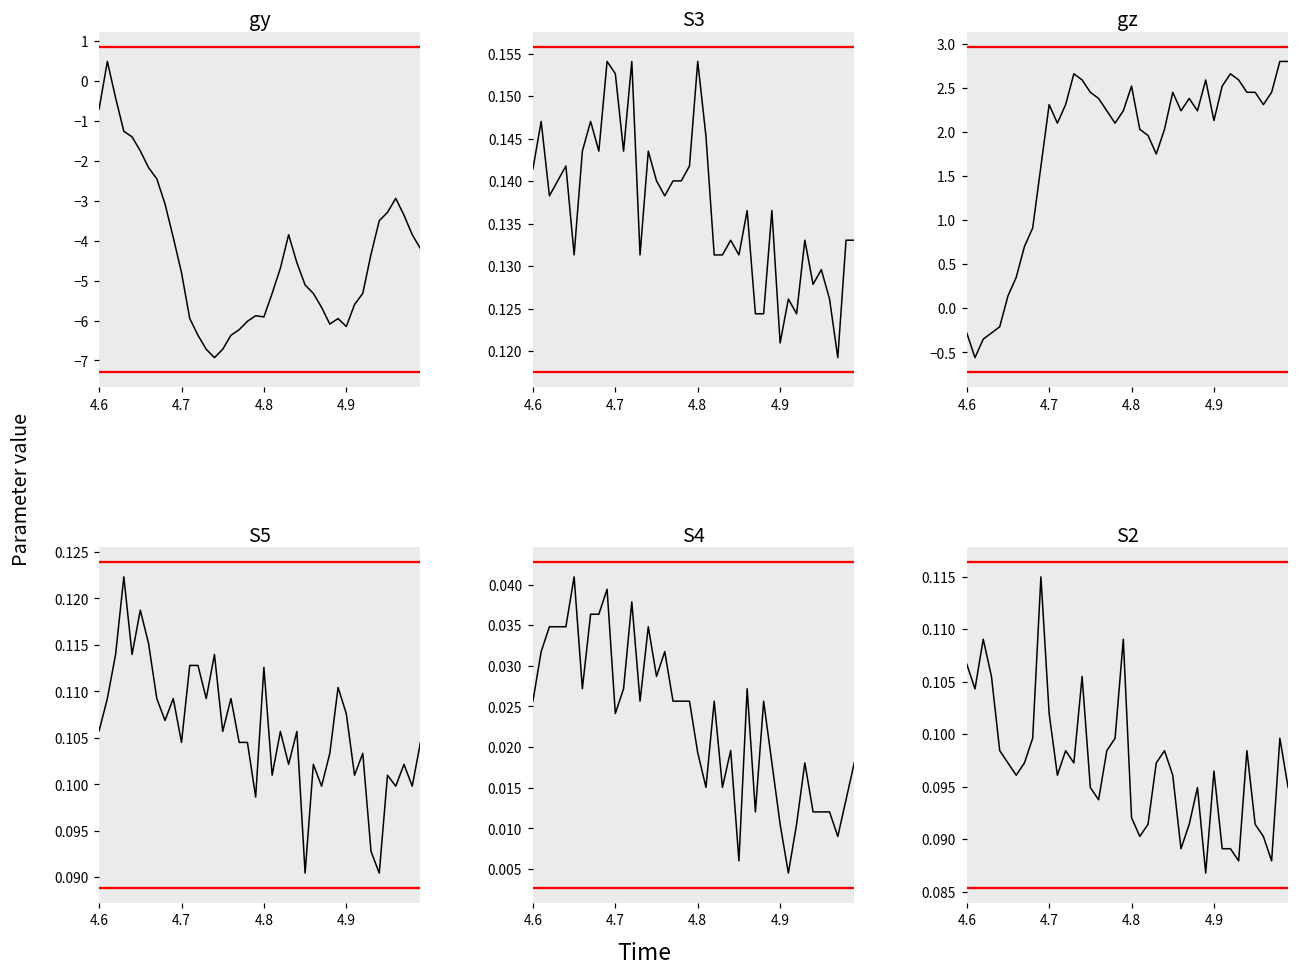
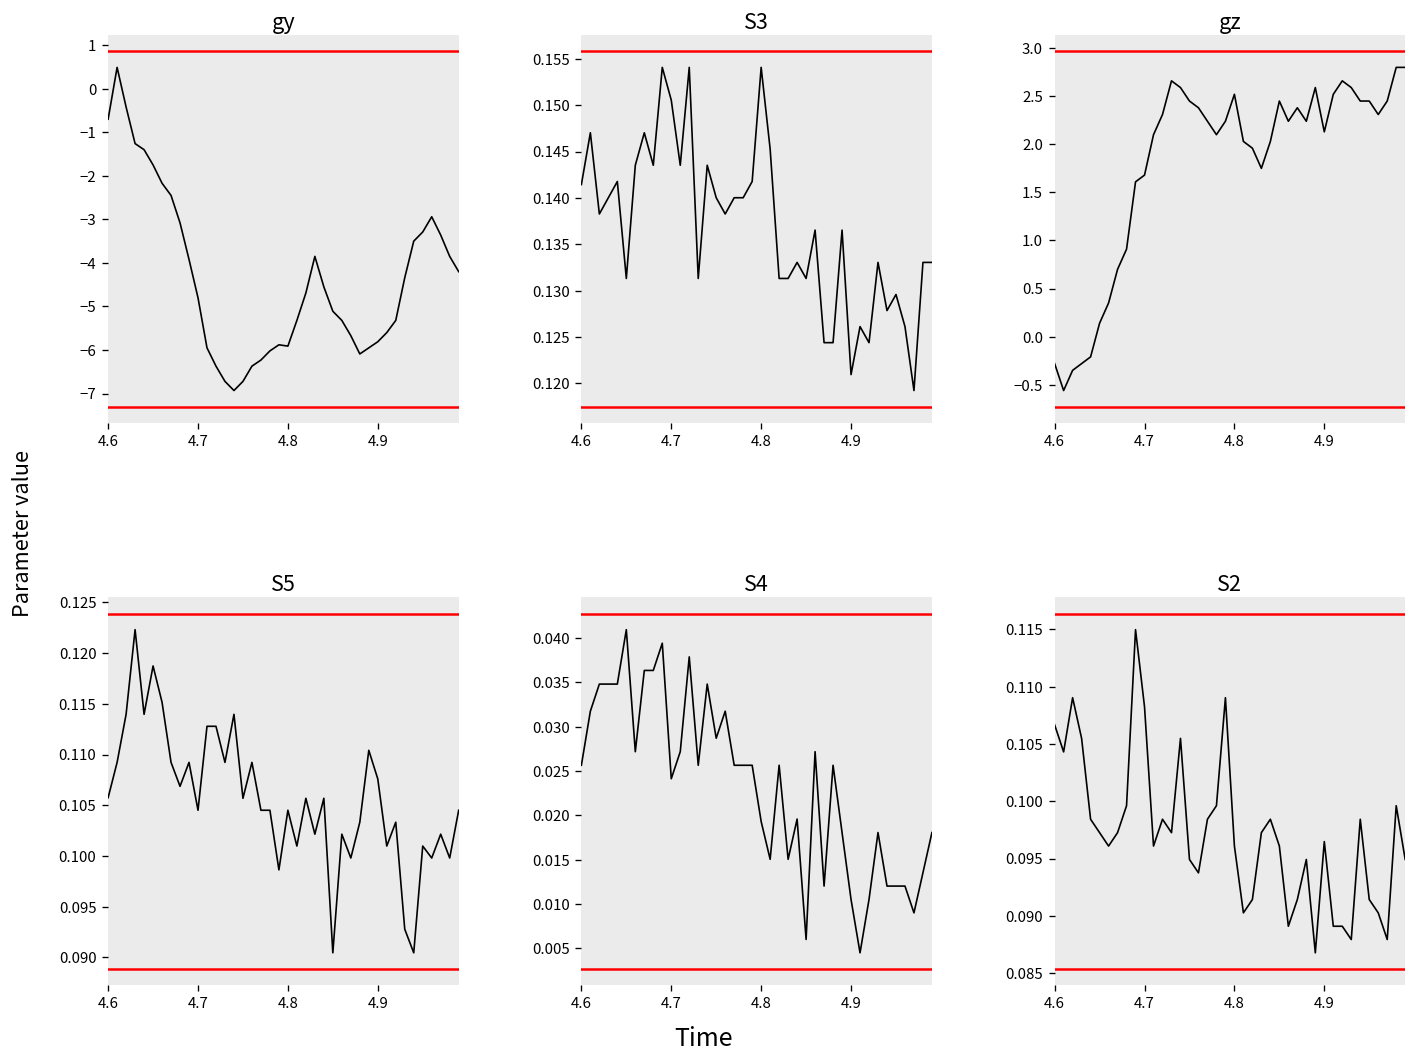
  {
    "gy": {
      "4.6": -0.7,
      "4.7": -4.8,
      "4.8": -5.9,
-     "4.9": -6.2
+     "4.9": -5.8
    },
    "S3": {
      "4.6": 0.141,
-     "4.7": 0.153,
+     "4.7": 0.151,
      "4.8": 0.154,
      "4.9": 0.121
    },
    "gz": {
      "4.6": -0.3,
-     "4.7": 2.3,
+     "4.7": 1.7,
      "4.8": 2.5,
      "4.9": 2.1
    },
    "S5": {
      "4.6": 0.106,
      "4.7": 0.105,
-     "4.8": 0.113,
+     "4.8": 0.105,
      "4.9": 0.108
    },
    "S4": {
      "4.6": 0.026,
      "4.7": 0.024,
      "4.8": 0.019,
      "4.9": 0.011
    },
    "S2": {
      "4.6": 0.107,
-     "4.7": 0.102,
-     "4.8": 0.092,
+     "4.7": 0.108,
+     "4.8": 0.096,
      "4.9": 0.096
    }
  }
